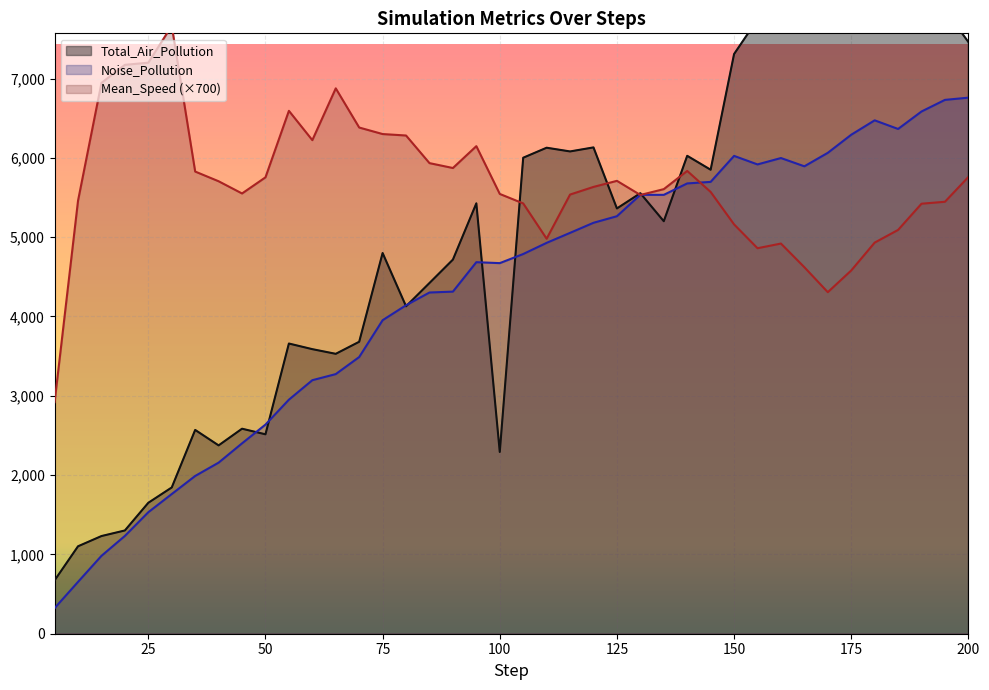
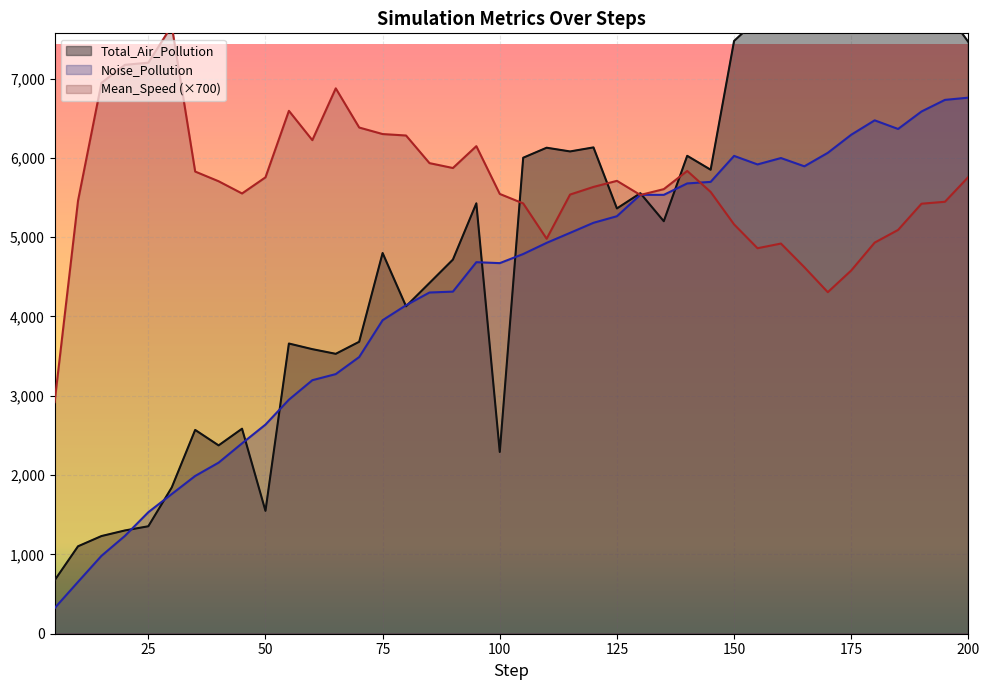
  {
    "Total_Air_Pollution": {
-     "25": "1,700",
-     "50": "2,500",
+     "25": "1,400",
+     "50": "1,500",
      "75": "4,800",
      "100": "2,300",
      "125": "5,400",
-     "150": "7,300",
+     "150": "7,500",
      "200": "7,500"
    }
  }
